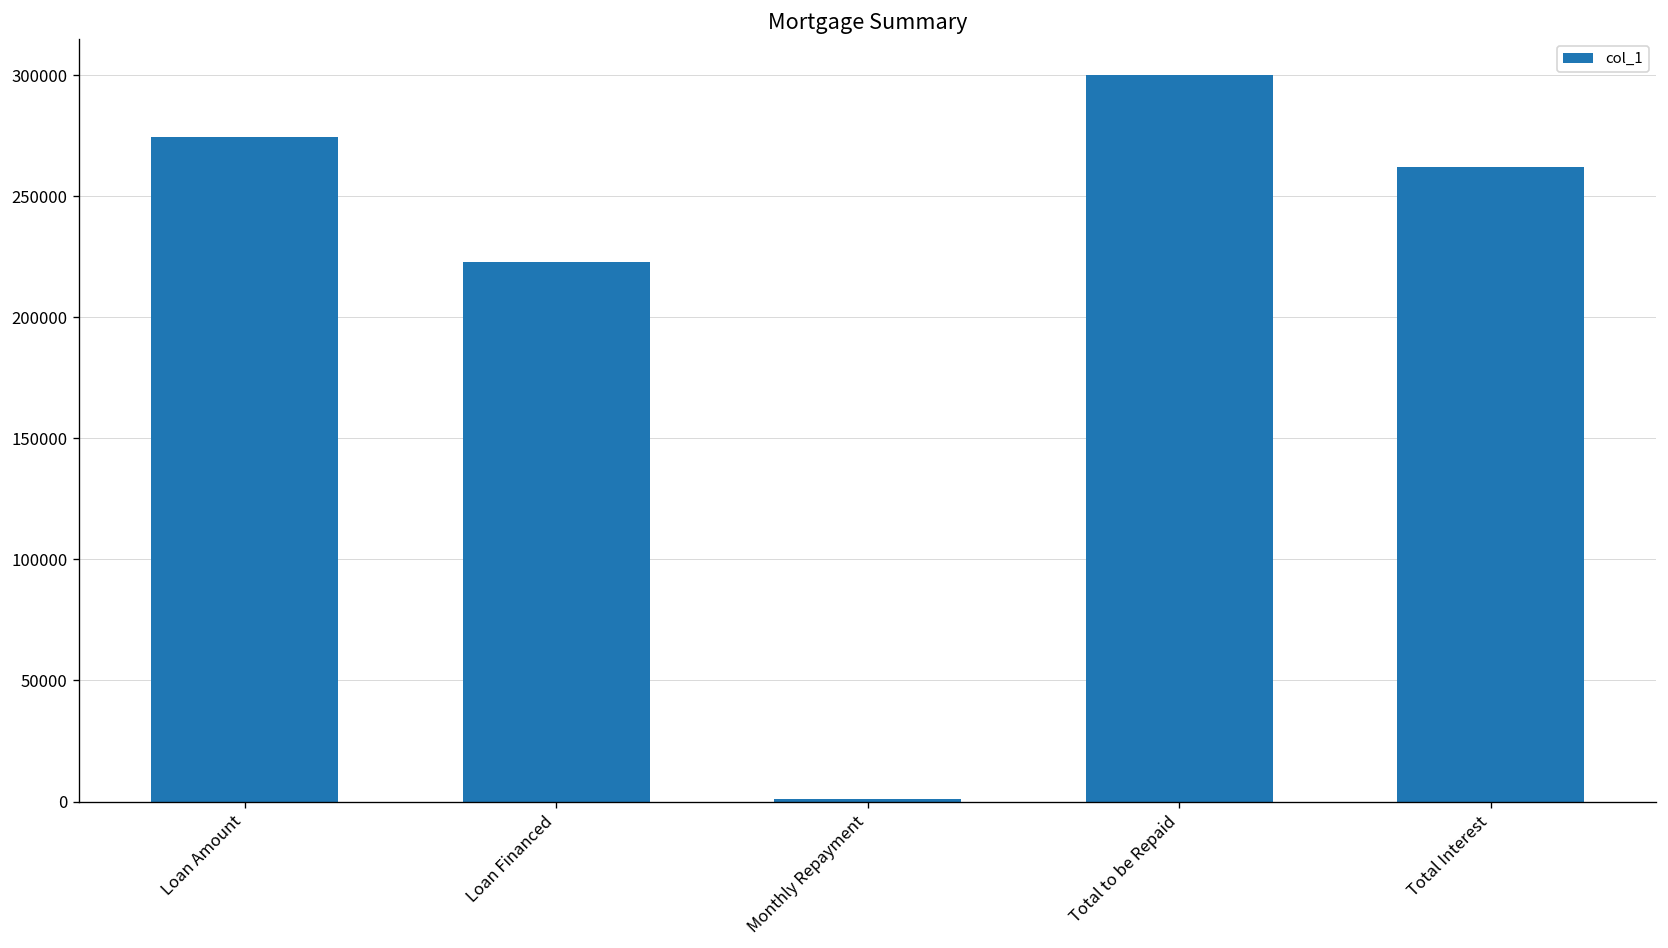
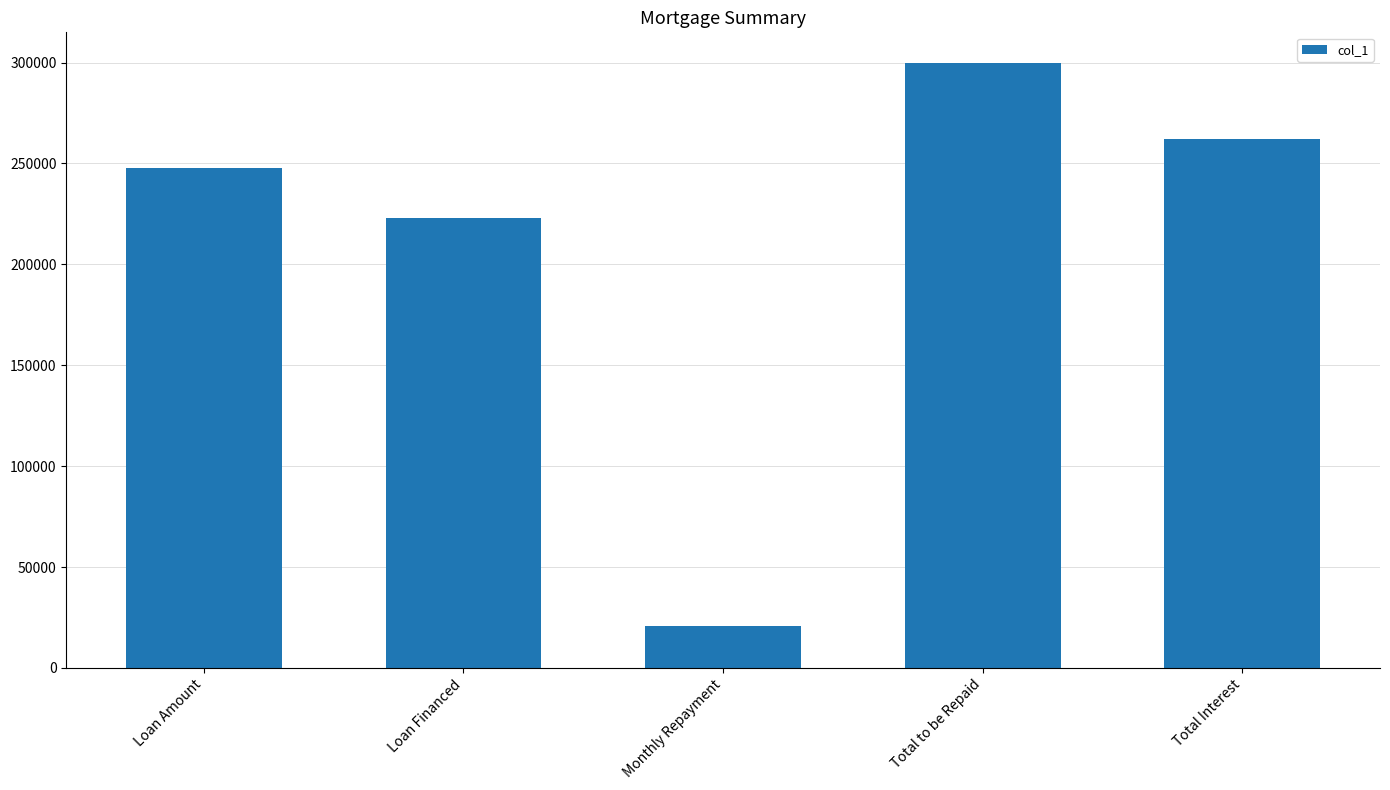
  {
-   "Loan Amount": 275000,
+   "Loan Amount": 248000,
    "Loan Financed": 223000,
-   "Monthly Repayment": 1000,
+   "Monthly Repayment": 21000,
    "Total to be Repaid": 300000,
    "Total Interest": 262000
  }
